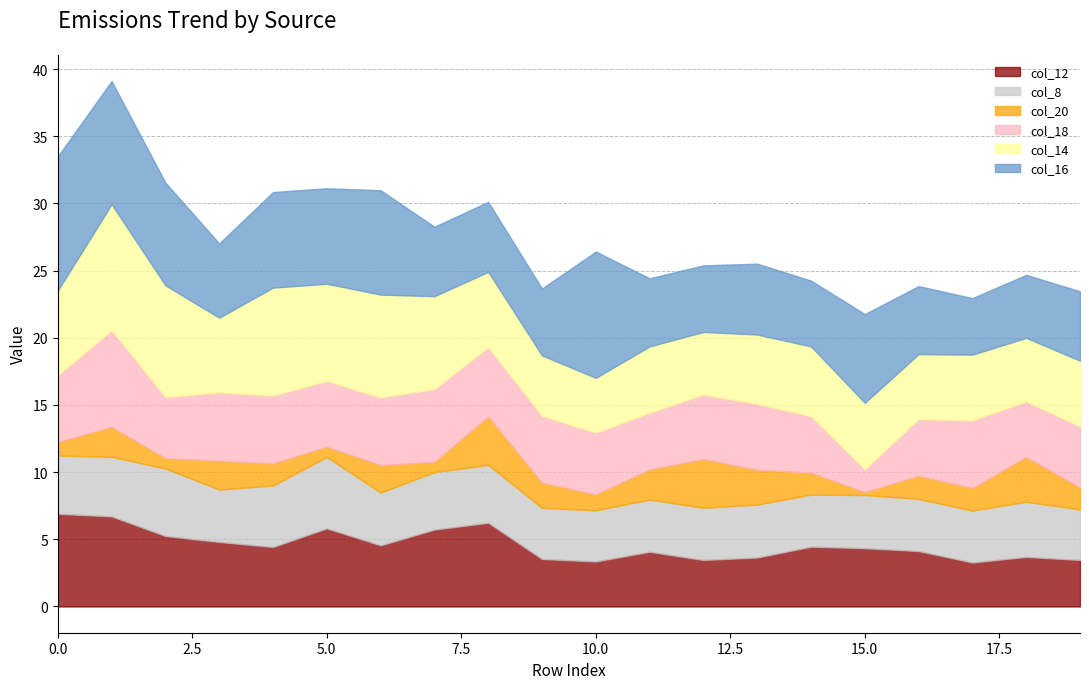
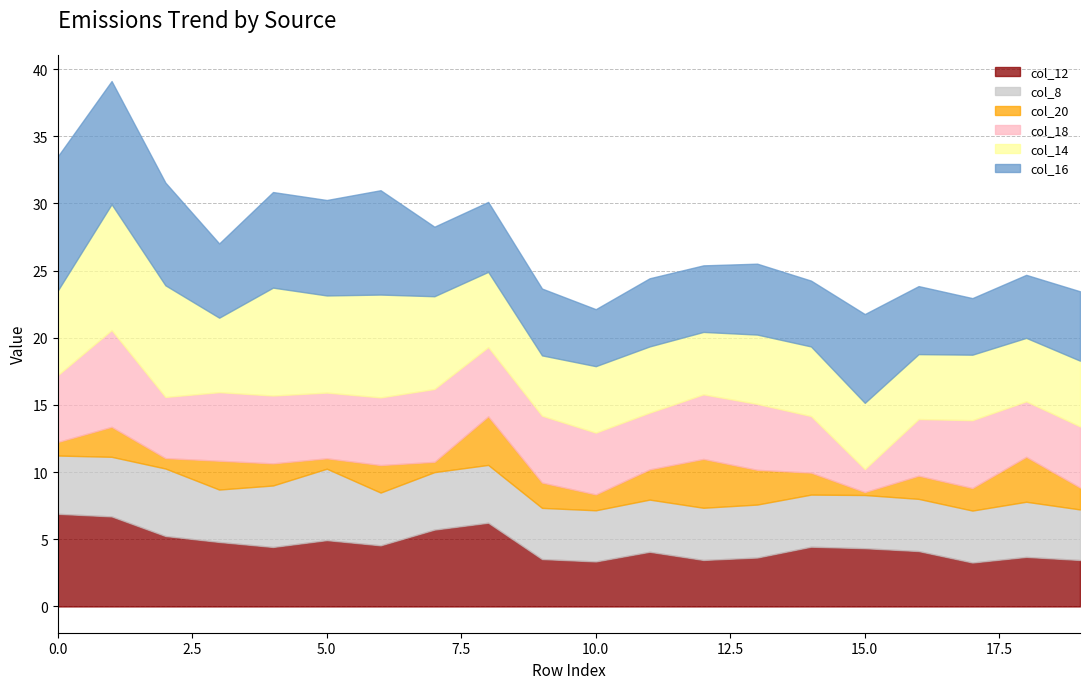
  {
    "col_12": {
      "0.0": 6.9,
-     "5.0": 5.8,
+     "5.0": 4.9,
      "10.0": 3.4,
      "15.0": 4.3
    },
    "col_20": {
      "0.0": 1.0,
      "5.0": 0.8,
      "10.0": 1.2,
      "15.0": 0.2
    },
    "col_14": {
      "0.0": 6.3,
      "5.0": 7.2,
-     "10.0": 4.1,
+     "10.0": 4.9,
      "15.0": 4.9
    },
    "col_16": {
      "0.0": 10.0,
      "5.0": 7.1,
-     "10.0": 9.4,
+     "10.0": 4.2,
      "15.0": 6.6
    }
  }
